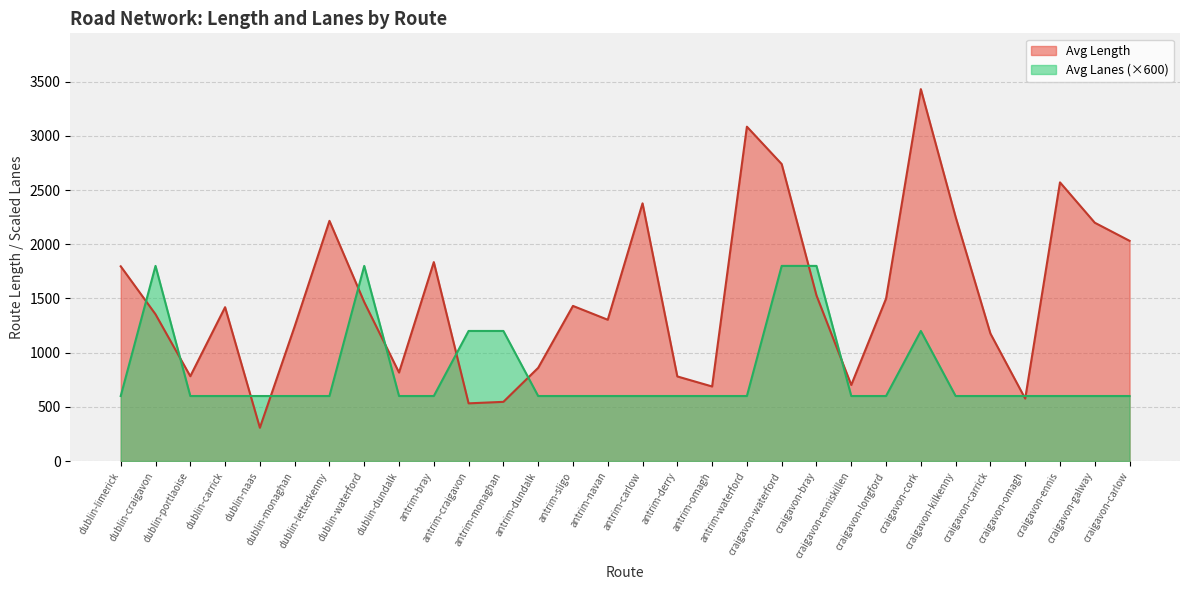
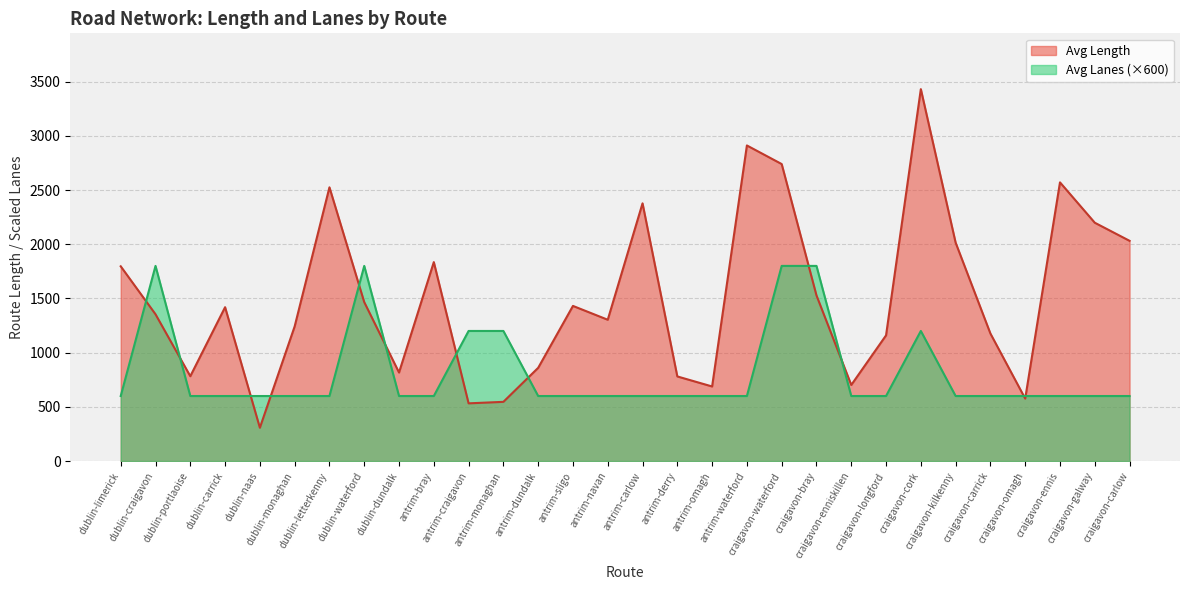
  {
    "Avg Length": {
      "dublin-limerick": 1800,
      "dublin-craigavon": 1350,
      "dublin-portlaoise": 780,
      "dublin-carrick": 1420,
      "dublin-naas": 310,
      "dublin-monaghan": 1240,
-     "dublin-letterkenny": 2220,
+     "dublin-letterkenny": 2520,
      "dublin-waterford": 1470,
      "dublin-dundalk": 820,
      "antrim-bray": 1830,
      "antrim-craigavon": 530,
      "antrim-monaghan": 550,
      "antrim-dundalk": 860,
      "antrim-sligo": 1430,
      "antrim-navan": 1300,
      "antrim-carlow": 2380,
      "antrim-derry": 780,
      "antrim-omagh": 690,
-     "antrim-waterford": 3080,
+     "antrim-waterford": 2910,
      "craigavon-waterford": 2740,
      "craigavon-bray": 1530,
      "craigavon-enniskillen": 700,
-     "craigavon-longford": 1500,
+     "craigavon-longford": 1160,
      "craigavon-cork": 3430,
-     "craigavon-kilkenny": 2250,
+     "craigavon-kilkenny": 2010,
      "craigavon-carrick": 1180,
      "craigavon-omagh": 580,
      "craigavon-ennis": 2570,
      "craigavon-galway": 2200,
      "craigavon-carlow": 2030
    },
    "Avg Lanes (×600)": {
      "dublin-limerick": 600,
      "dublin-craigavon": 1800,
      "dublin-portlaoise": 600,
      "dublin-carrick": 600,
      "dublin-naas": 600,
      "dublin-monaghan": 600,
      "dublin-letterkenny": 600,
      "dublin-waterford": 1800,
      "dublin-dundalk": 600,
      "antrim-bray": 600,
      "antrim-craigavon": 1200,
      "antrim-monaghan": 1200,
      "antrim-dundalk": 600,
      "antrim-sligo": 600,
      "antrim-navan": 600,
      "antrim-carlow": 600,
      "antrim-derry": 600,
      "antrim-omagh": 600,
      "antrim-waterford": 600,
      "craigavon-waterford": 1800,
      "craigavon-bray": 1800,
      "craigavon-enniskillen": 600,
      "craigavon-longford": 600,
      "craigavon-cork": 1200,
      "craigavon-kilkenny": 600,
      "craigavon-carrick": 600,
      "craigavon-omagh": 600,
      "craigavon-ennis": 600,
      "craigavon-galway": 600,
      "craigavon-carlow": 600
    }
  }
